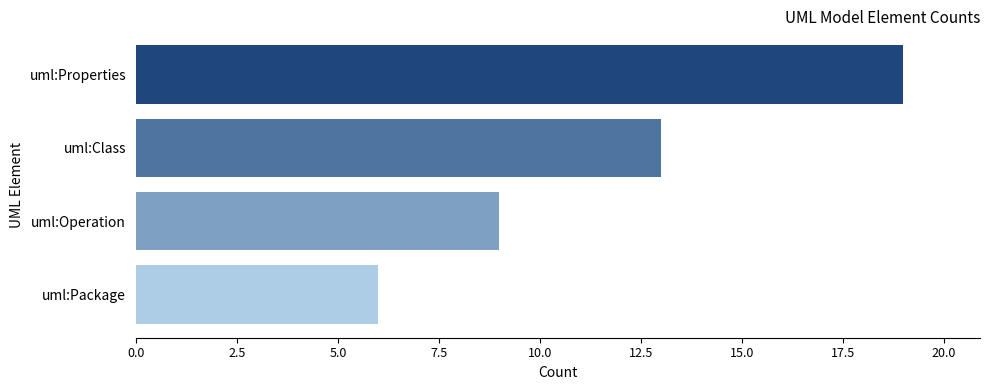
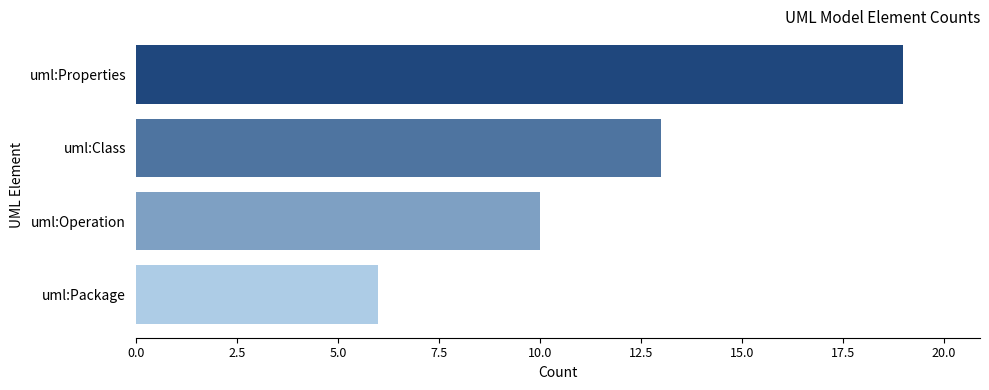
  {
    "uml:Properties": 19,
    "uml:Class": 13,
-   "uml:Operation": 9,
+   "uml:Operation": 10,
    "uml:Package": 6
  }
